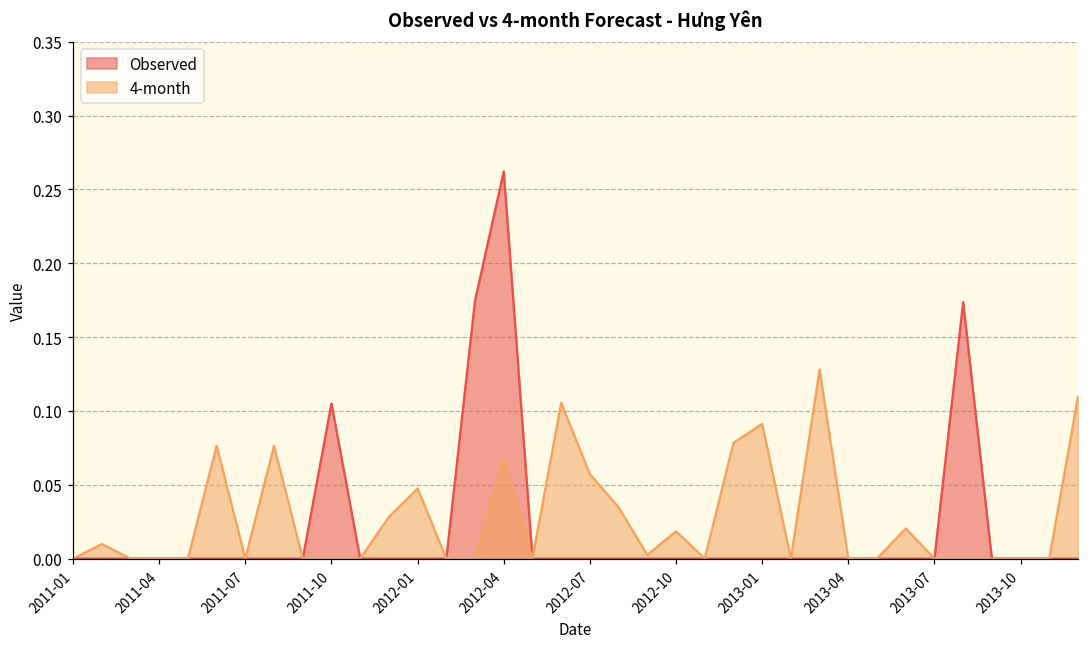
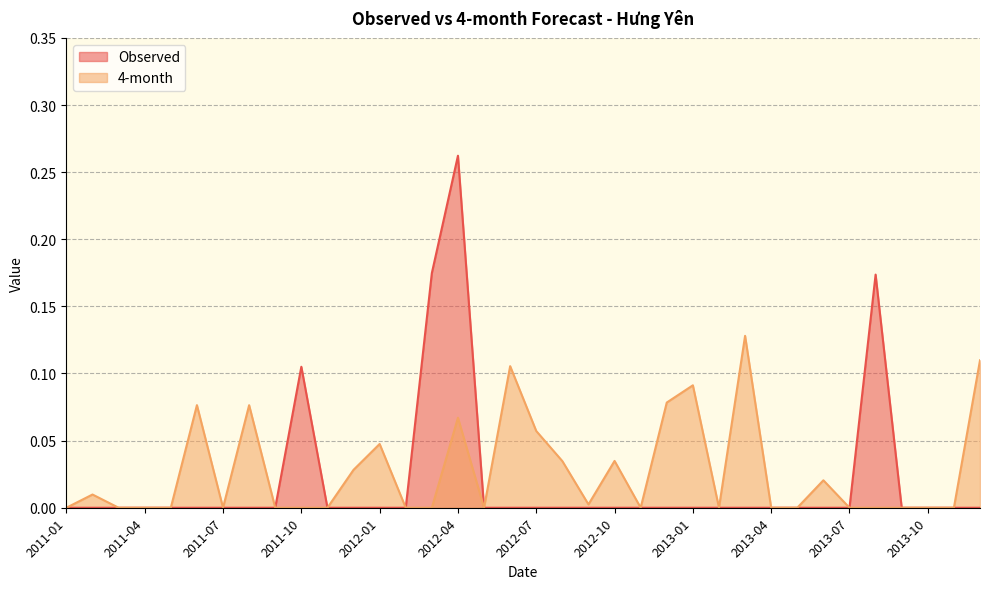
  {
    "Observed": {
      "2011-10": 0.105,
      "2012-01": 0.000,
      "2012-04": 0.262,
      "2012-07": 0.000,
      "2012-10": 0.000,
      "2013-01": 0.000
    },
    "4-month": {
      "2011-10": 0.000,
      "2012-01": 0.048,
      "2012-04": 0.067,
      "2012-07": 0.057,
-     "2012-10": 0.019,
+     "2012-10": 0.035,
      "2013-01": 0.091
    }
  }
